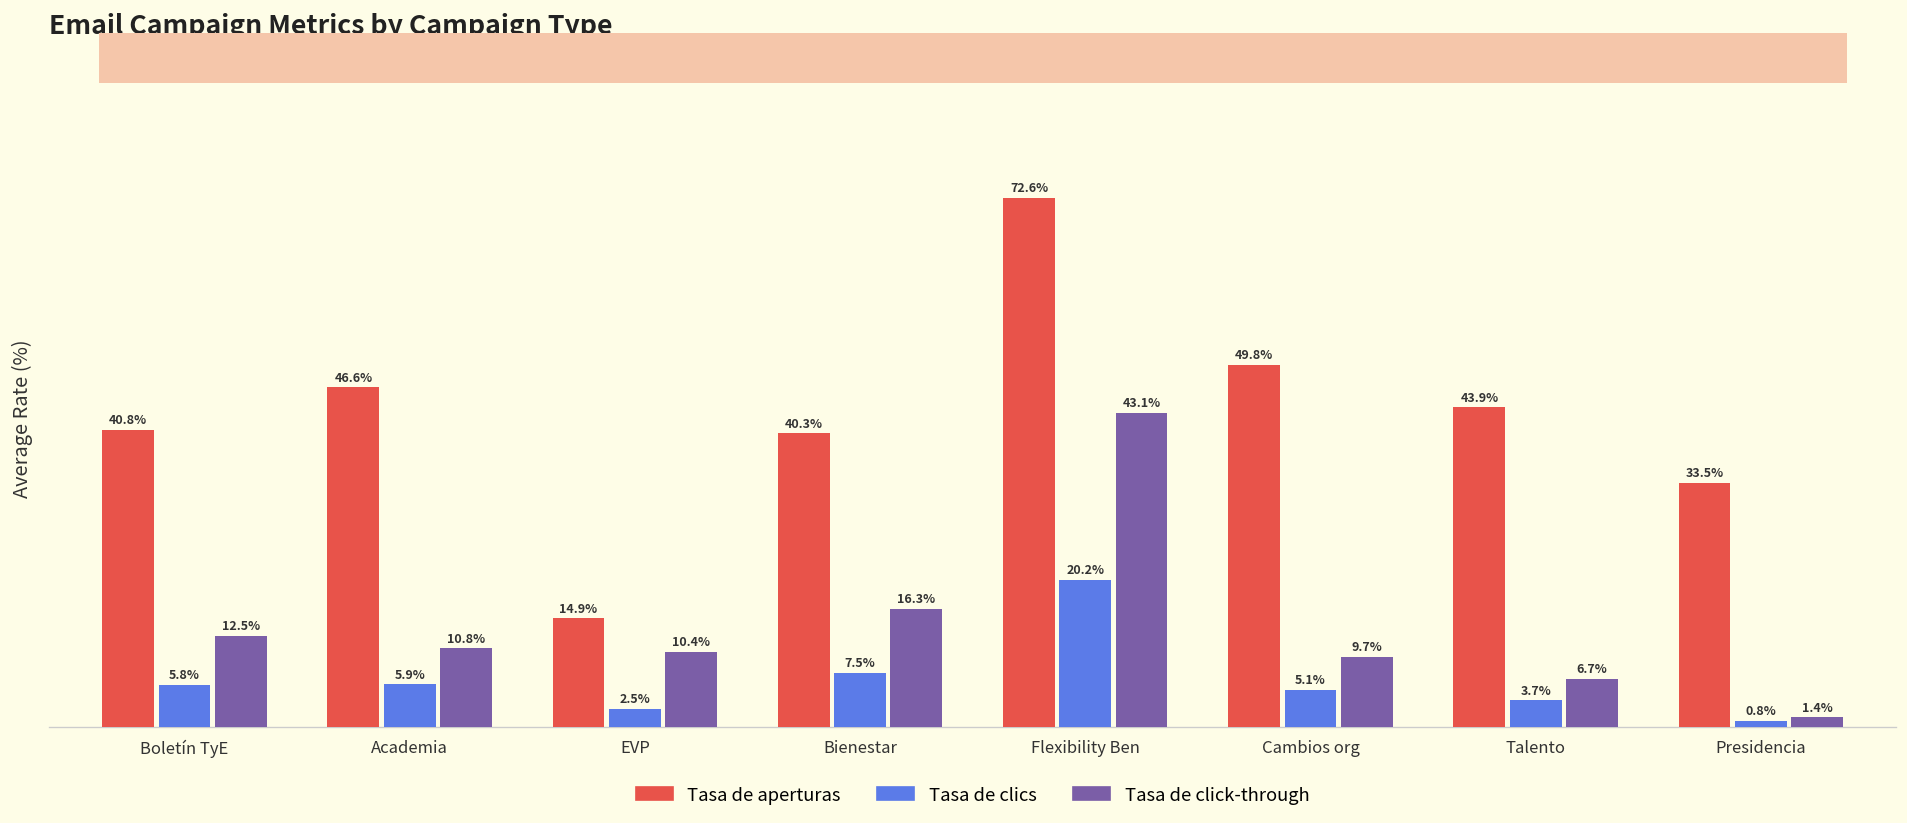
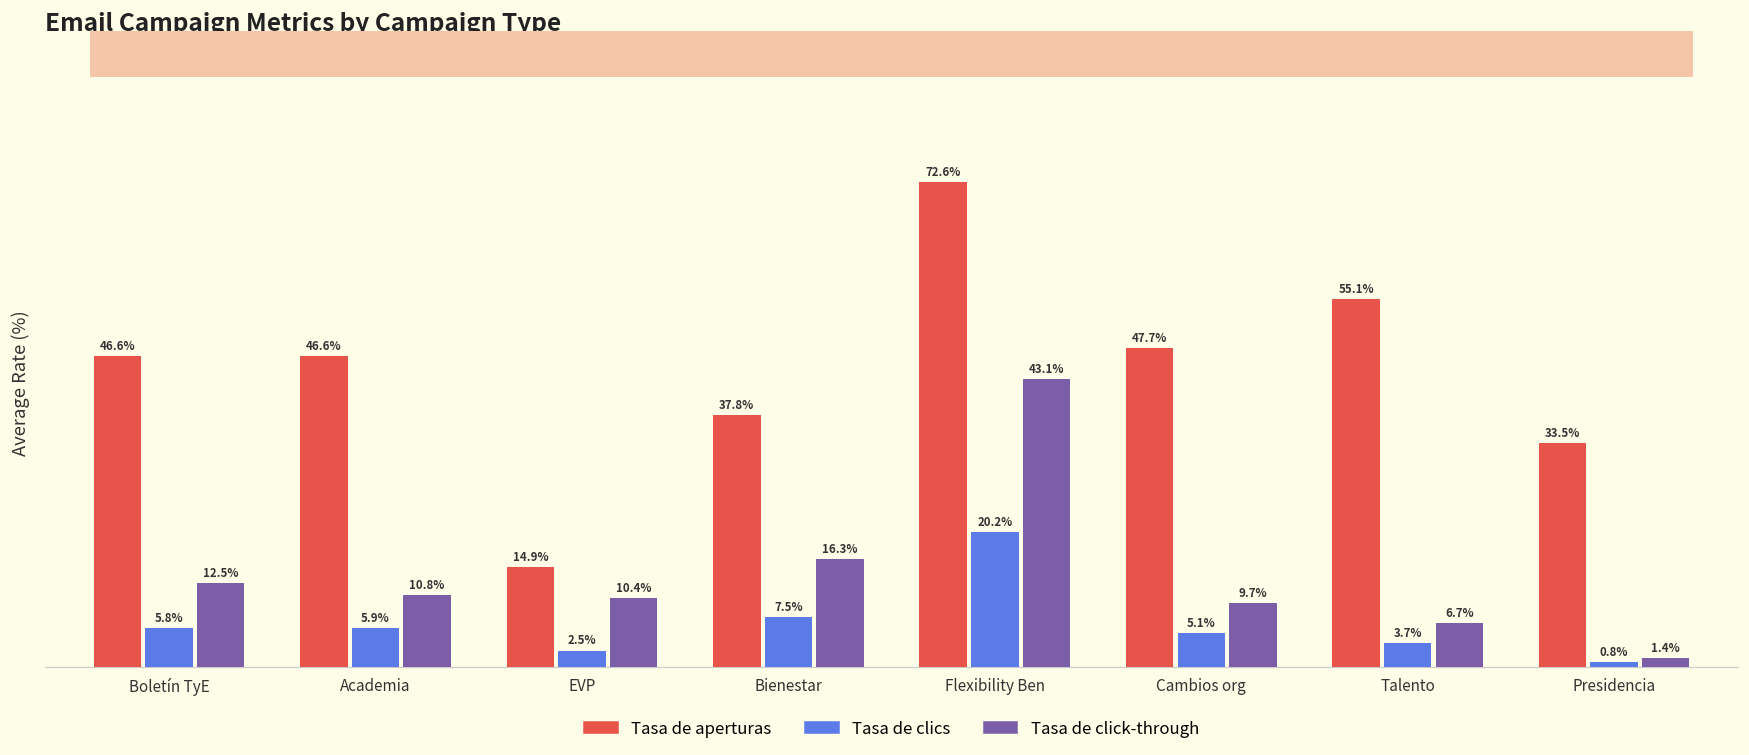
  {
    "Tasa de aperturas": {
-     "Boletín TyE": "40.8%",
+     "Boletín TyE": "46.6%",
      "Academia": "46.6%",
      "EVP": "14.9%",
-     "Bienestar": "40.3%",
+     "Bienestar": "37.8%",
      "Flexibility Ben": "72.6%",
-     "Cambios org": "49.8%",
-     "Talento": "43.9%",
+     "Cambios org": "47.7%",
+     "Talento": "55.1%",
      "Presidencia": "33.5%"
    },
    "Tasa de clics": {
      "Boletín TyE": "5.8%",
      "Academia": "5.9%",
      "EVP": "2.5%",
      "Bienestar": "7.5%",
      "Flexibility Ben": "20.2%",
      "Cambios org": "5.1%",
      "Talento": "3.7%",
      "Presidencia": "0.8%"
    },
    "Tasa de click-through": {
      "Boletín TyE": "12.5%",
      "Academia": "10.8%",
      "EVP": "10.4%",
      "Bienestar": "16.3%",
      "Flexibility Ben": "43.1%",
      "Cambios org": "9.7%",
      "Talento": "6.7%",
      "Presidencia": "1.4%"
    }
  }
